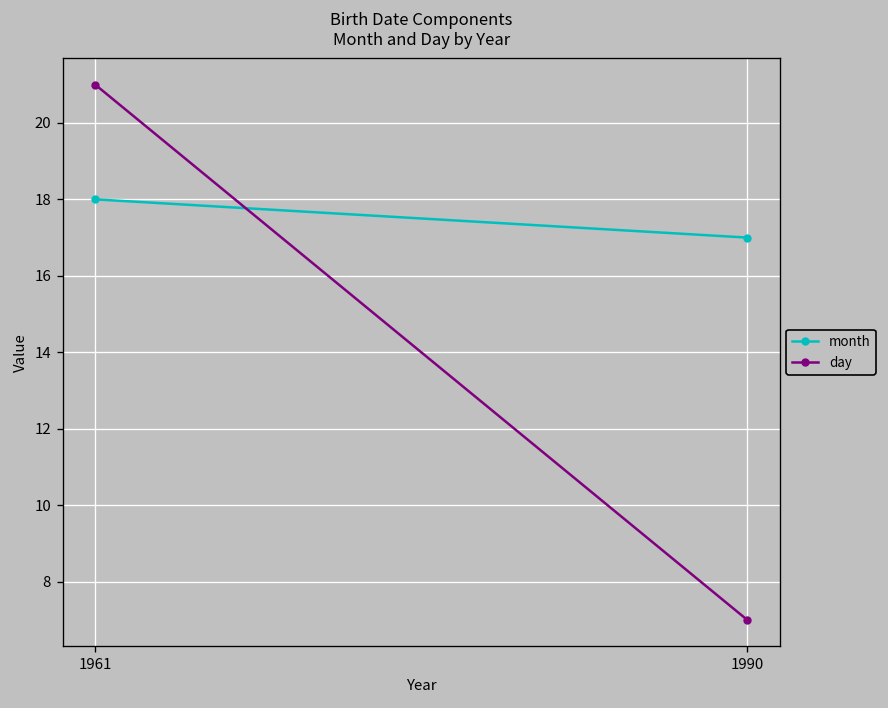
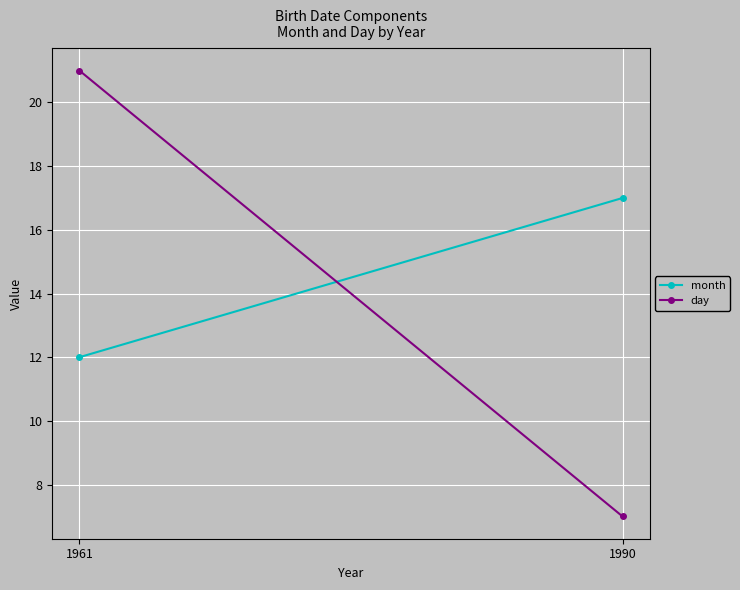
  {
    "month": {
-     "1961": 18,
+     "1961": 12,
      "1990": 17
    },
    "day": {
      "1961": 21,
      "1990": 7
    }
  }
